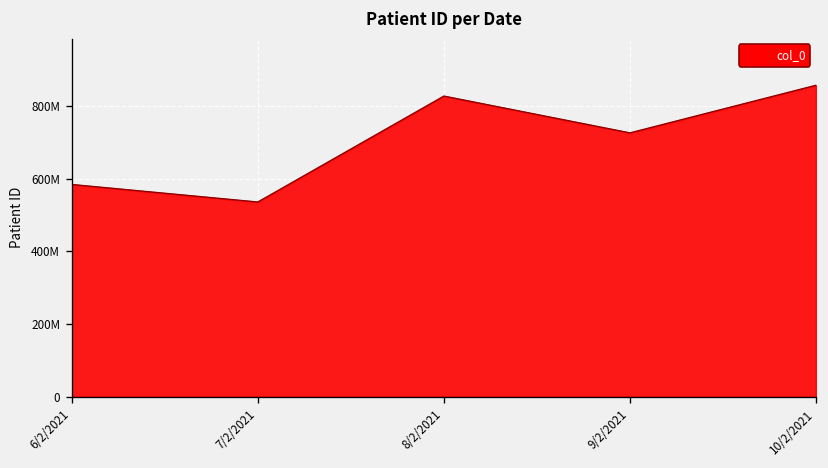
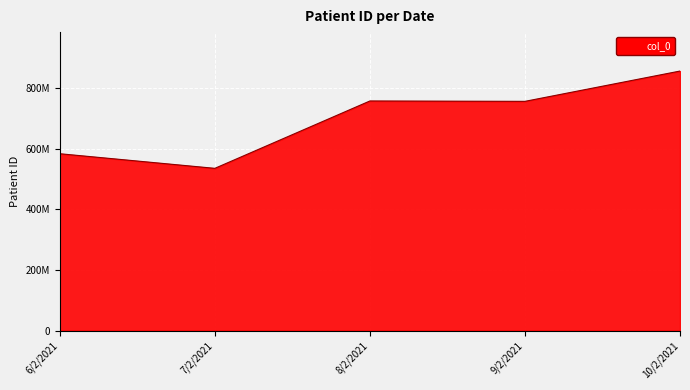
  {
    "6/2/2021": 580000000,
    "7/2/2021": 540000000,
-   "8/2/2021": 830000000,
-   "9/2/2021": 730000000,
+   "8/2/2021": 760000000,
+   "9/2/2021": 760000000,
    "10/2/2021": 860000000
  }
